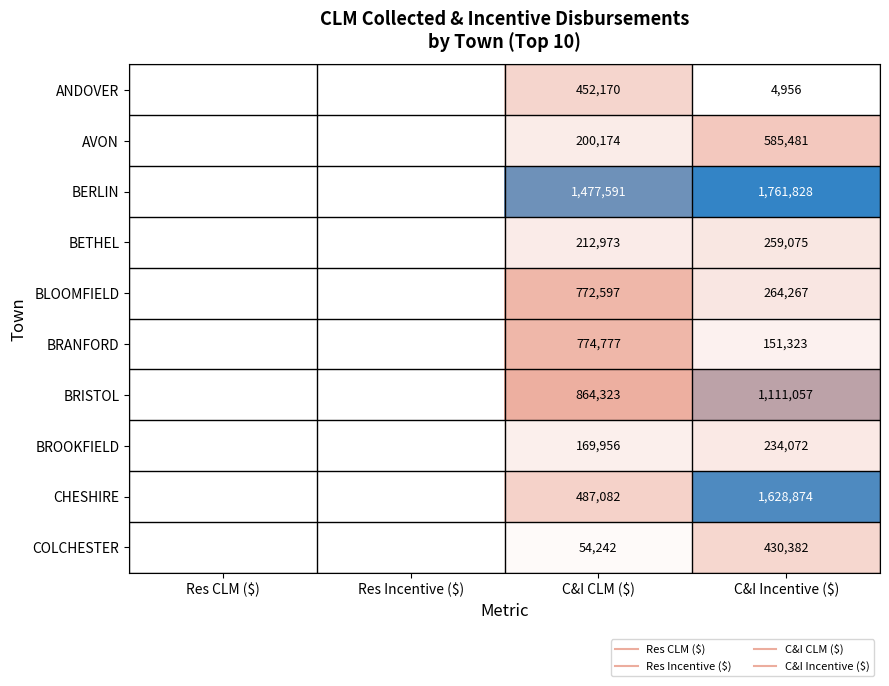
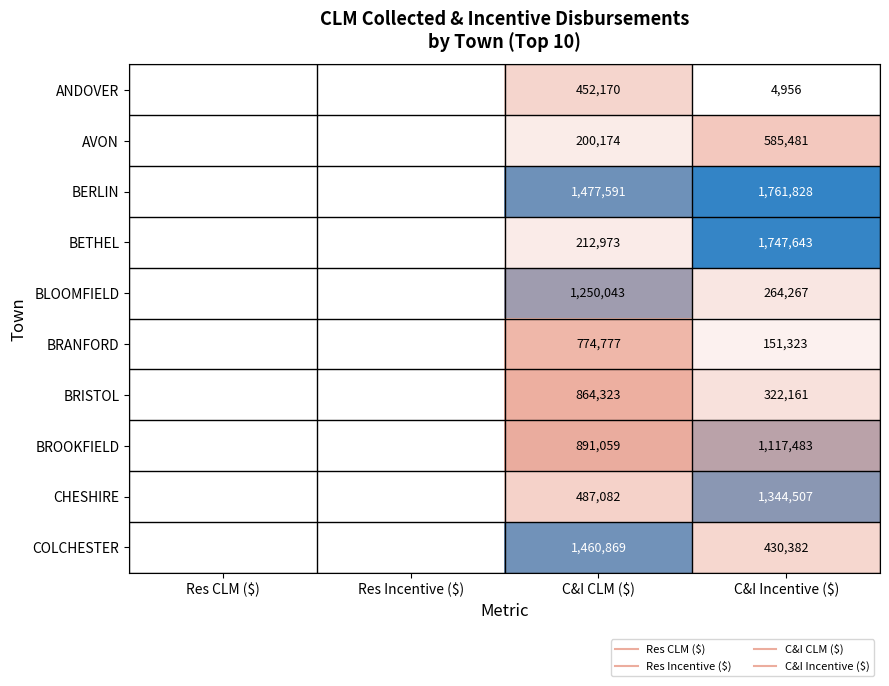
  {
    "ANDOVER": {
      "C&I CLM ($)": "452,170",
      "C&I Incentive ($)": "4,956"
    },
    "AVON": {
      "C&I CLM ($)": "200,174",
      "C&I Incentive ($)": "585,481"
    },
    "BERLIN": {
      "C&I CLM ($)": "1,477,591",
      "C&I Incentive ($)": "1,761,828"
    },
    "BETHEL": {
      "C&I CLM ($)": "212,973",
-     "C&I Incentive ($)": "259,075"
+     "C&I Incentive ($)": "1,747,643"
    },
    "BLOOMFIELD": {
-     "C&I CLM ($)": "772,597",
+     "C&I CLM ($)": "1,250,043",
      "C&I Incentive ($)": "264,267"
    },
    "BRANFORD": {
      "C&I CLM ($)": "774,777",
      "C&I Incentive ($)": "151,323"
    },
    "BRISTOL": {
      "C&I CLM ($)": "864,323",
-     "C&I Incentive ($)": "1,111,057"
+     "C&I Incentive ($)": "322,161"
    },
    "BROOKFIELD": {
-     "C&I CLM ($)": "169,956",
-     "C&I Incentive ($)": "234,072"
+     "C&I CLM ($)": "891,059",
+     "C&I Incentive ($)": "1,117,483"
    },
    "CHESHIRE": {
      "C&I CLM ($)": "487,082",
-     "C&I Incentive ($)": "1,628,874"
+     "C&I Incentive ($)": "1,344,507"
    },
    "COLCHESTER": {
-     "C&I CLM ($)": "54,242",
+     "C&I CLM ($)": "1,460,869",
      "C&I Incentive ($)": "430,382"
    }
  }
